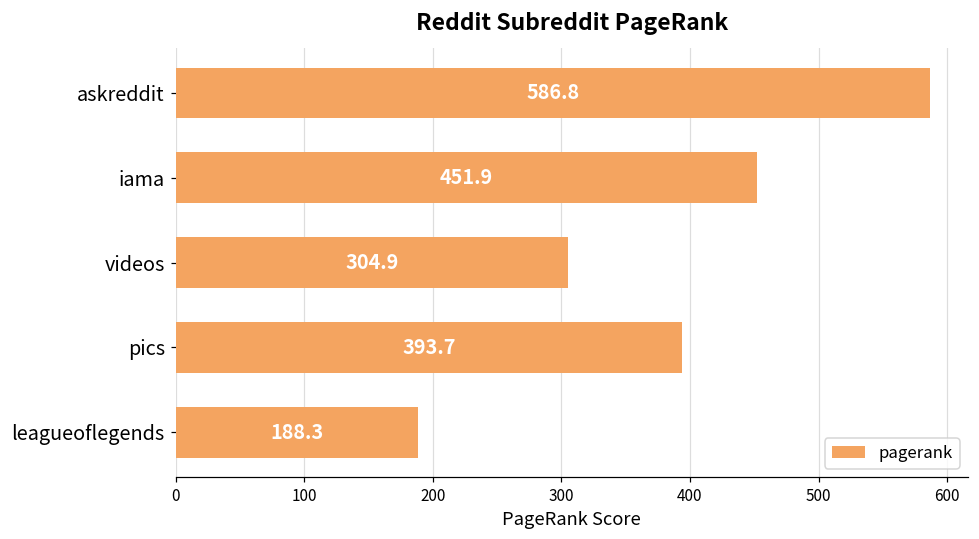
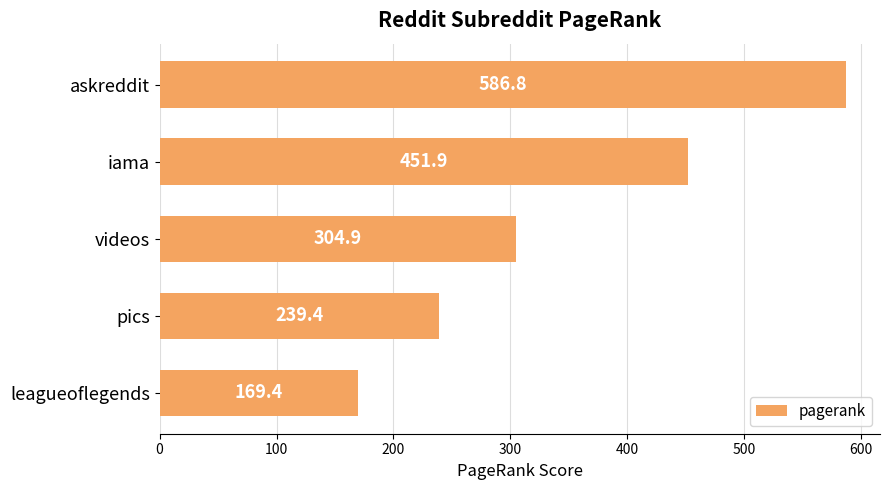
  {
    "askreddit": 586.8,
    "iama": 451.9,
    "videos": 304.9,
-   "pics": 393.7,
-   "leagueoflegends": 188.3
+   "pics": 239.4,
+   "leagueoflegends": 169.4
  }
